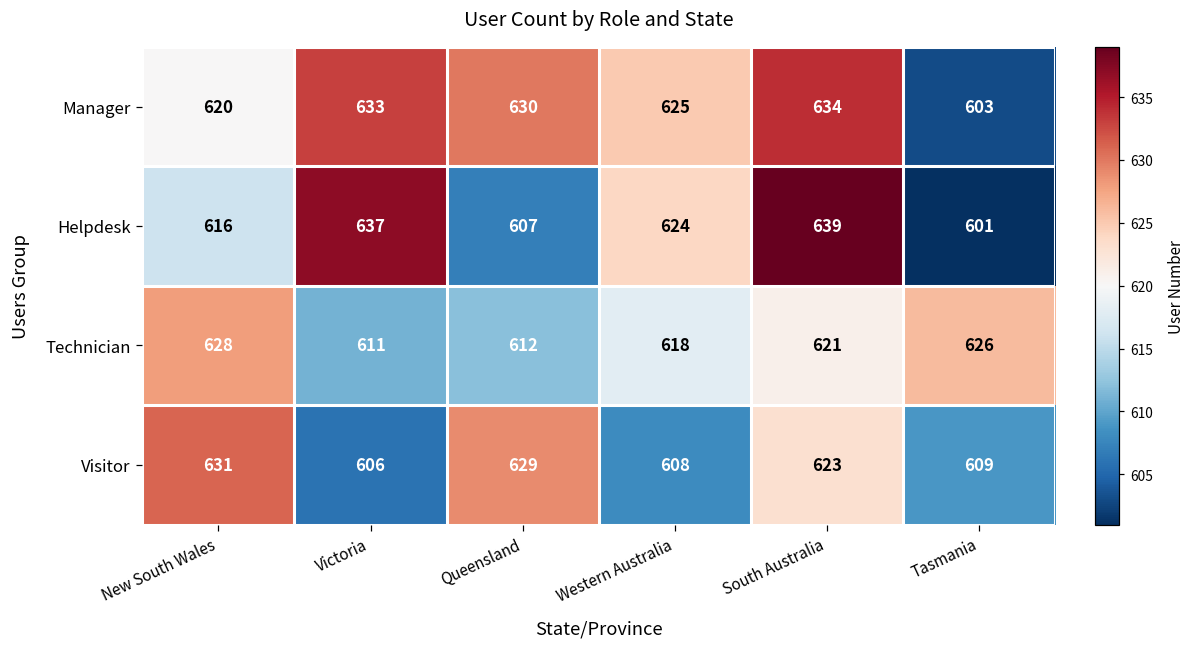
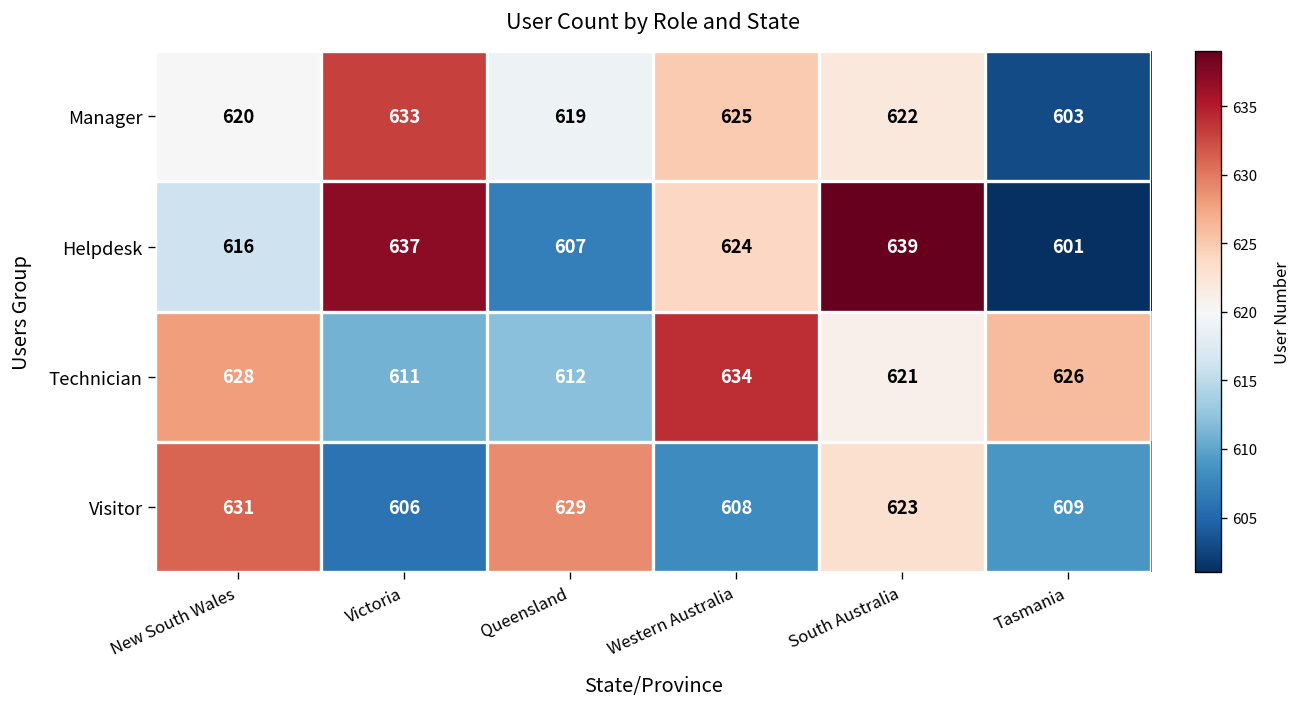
  {
    "Manager": {
      "New South Wales": 620,
      "Victoria": 633,
-     "Queensland": 630,
+     "Queensland": 619,
      "Western Australia": 625,
-     "South Australia": 634,
+     "South Australia": 622,
      "Tasmania": 603
    },
    "Helpdesk": {
      "New South Wales": 616,
      "Victoria": 637,
      "Queensland": 607,
      "Western Australia": 624,
      "South Australia": 639,
      "Tasmania": 601
    },
    "Technician": {
      "New South Wales": 628,
      "Victoria": 611,
      "Queensland": 612,
-     "Western Australia": 618,
+     "Western Australia": 634,
      "South Australia": 621,
      "Tasmania": 626
    },
    "Visitor": {
      "New South Wales": 631,
      "Victoria": 606,
      "Queensland": 629,
      "Western Australia": 608,
      "South Australia": 623,
      "Tasmania": 609
    }
  }
